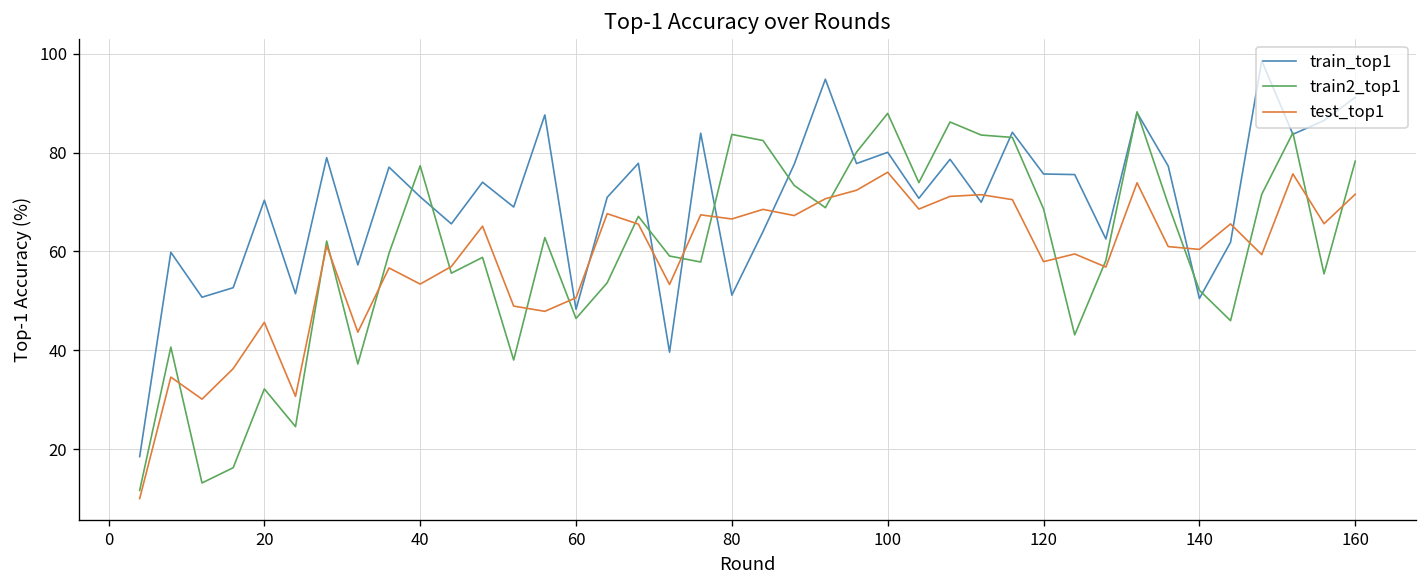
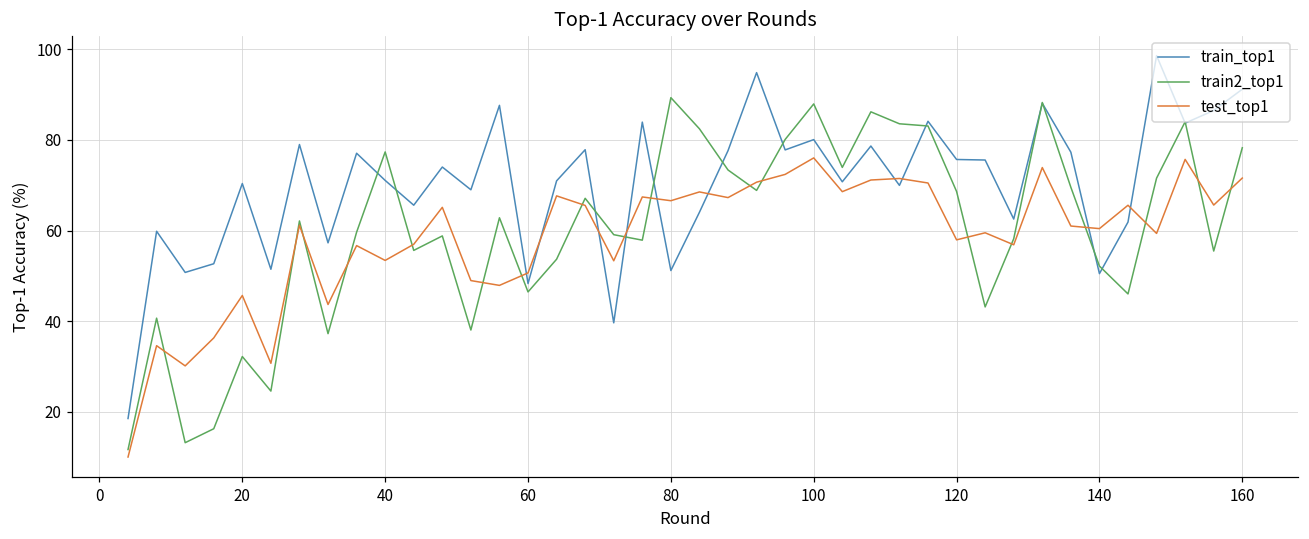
  {
    "train_top1": {
      "20": 70,
      "40": 71,
      "60": 48,
      "80": 51,
      "100": 80,
      "120": 76,
      "140": 50
    },
    "train2_top1": {
      "20": 32,
      "40": 77,
      "60": 46,
-     "80": 84,
+     "80": 89,
      "100": 88,
      "120": 69,
      "140": 52,
      "160": 78
    },
    "test_top1": {
      "20": 46,
      "40": 53,
      "60": 51,
      "80": 67,
      "100": 76,
      "120": 58,
      "140": 60,
      "160": 72
    }
  }
